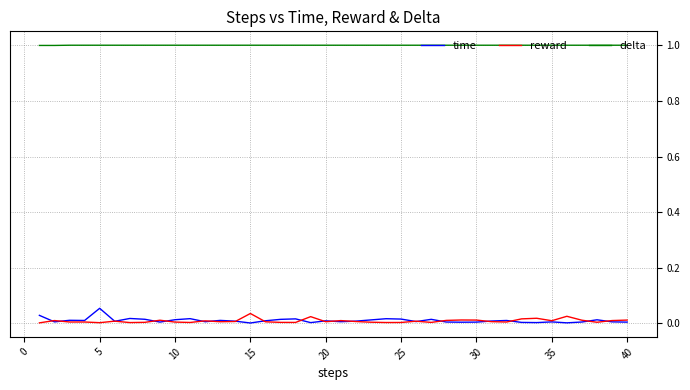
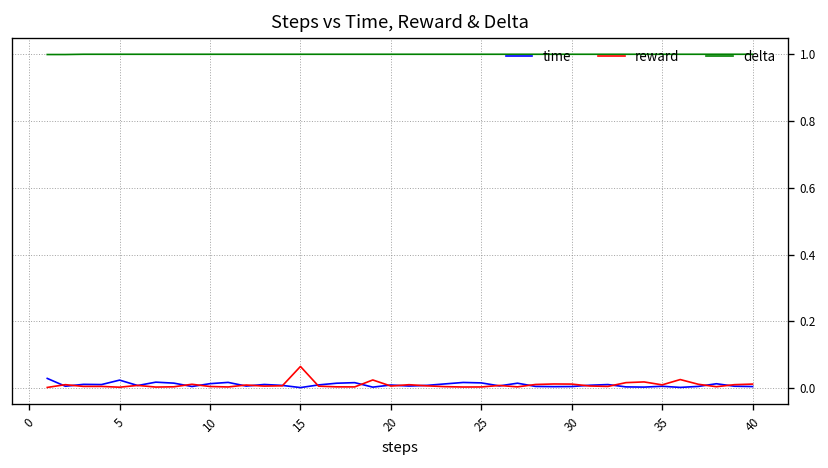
  {
    "time": {
-     "5": 0.05,
+     "5": 0.02,
      "15": 0.00,
      "25": 0.02
    },
    "reward": {
      "5": 0.00,
-     "15": 0.04,
+     "15": 0.06,
      "25": 0.00
    },
    "delta": {
      "5": 1.00,
      "10": 1.00,
      "15": 1.00,
      "20": 1.00,
      "25": 1.00,
      "30": 1.00,
      "35": 1.00,
      "40": 1.00
    }
  }
